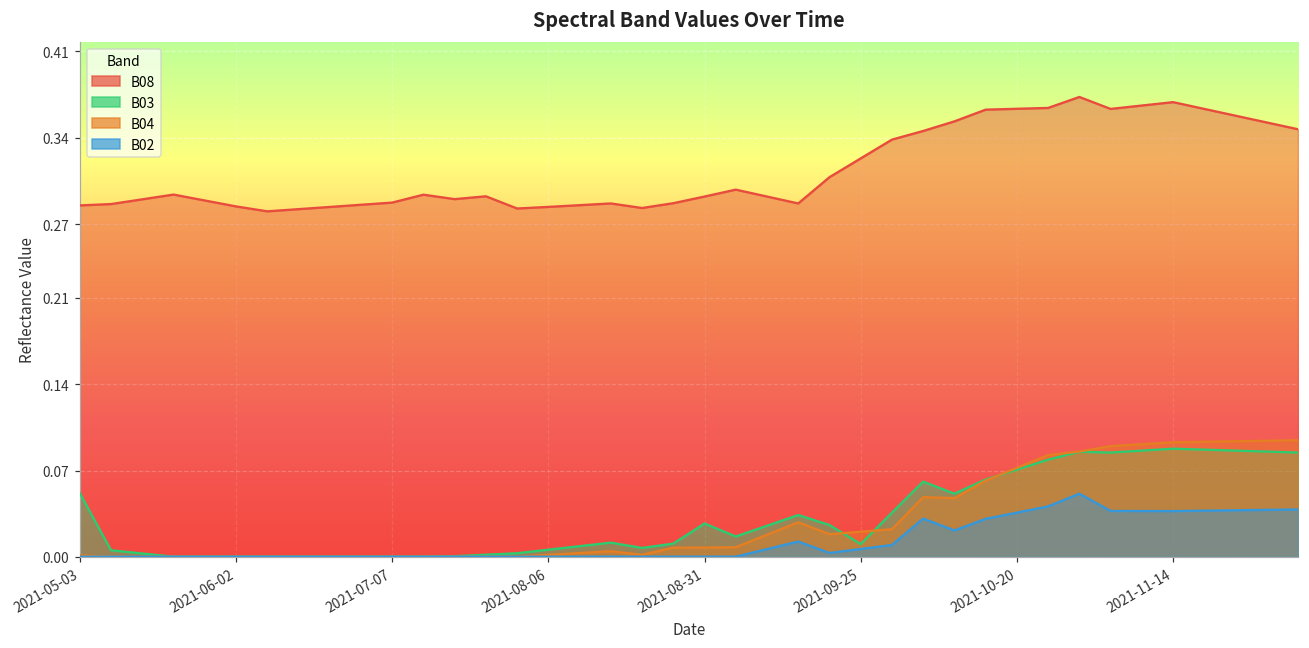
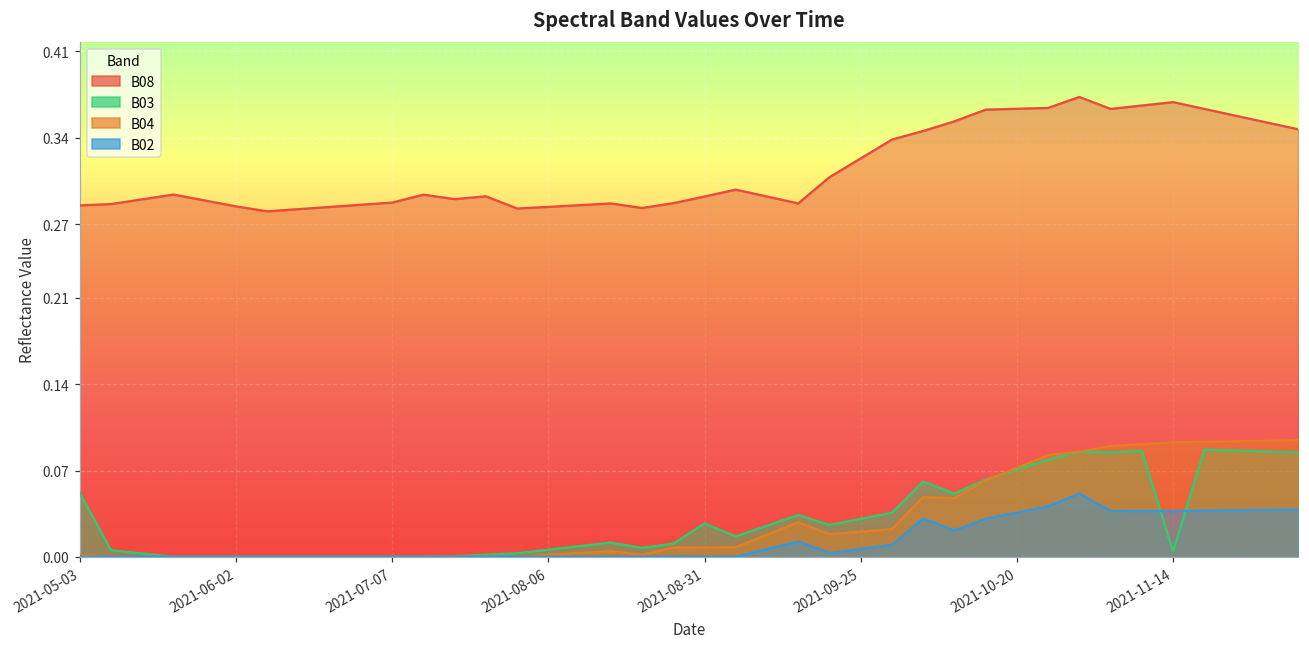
  {
    "B03": {
      "2021-05-03": 0.052,
      "2021-08-06": 0.006,
      "2021-08-31": 0.027,
-     "2021-09-25": 0.010,
-     "2021-11-14": 0.088
+     "2021-09-25": 0.031,
+     "2021-11-14": 0.004
    },
    "B02": {
      "2021-08-31": 0.000,
      "2021-09-25": 0.006,
      "2021-10-20": 0.036,
      "2021-11-14": 0.037
    }
  }
